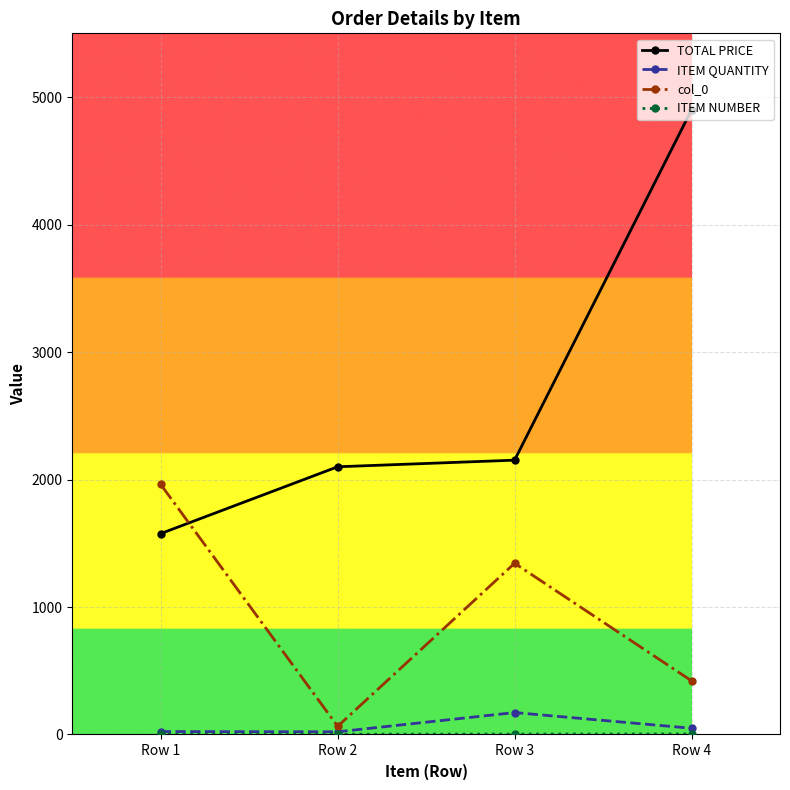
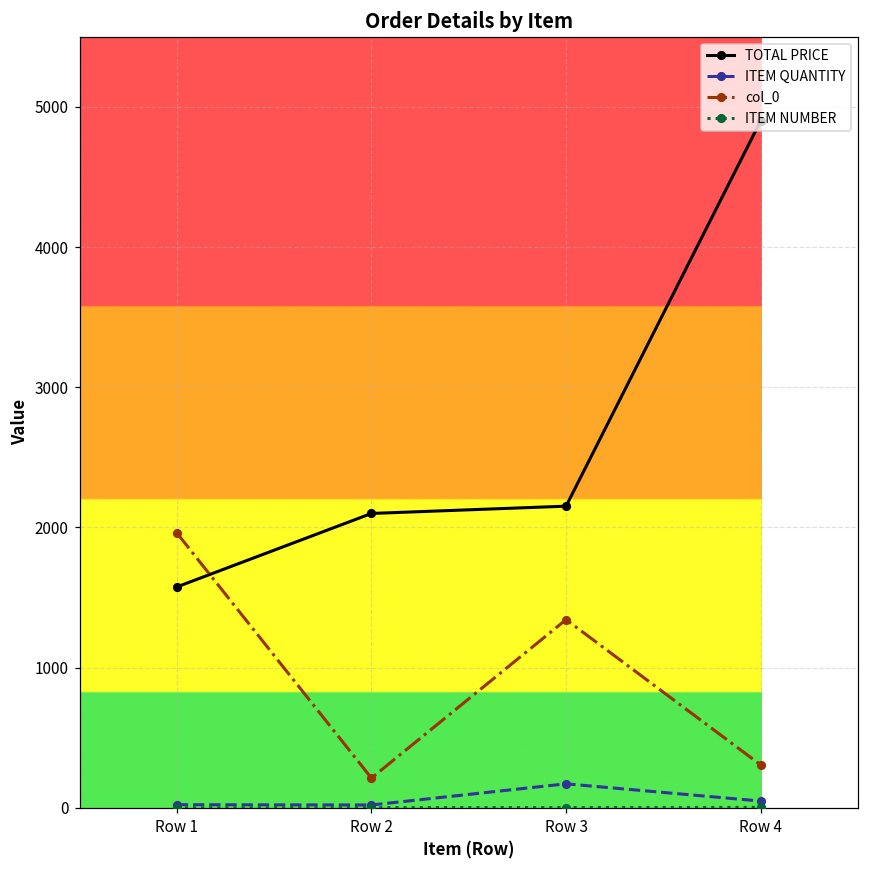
  {
    "TOTAL PRICE": {
      "Row 1": 1580,
      "Row 2": 2100,
      "Row 3": 2150
    },
    "ITEM QUANTITY": {
      "Row 1": 20,
      "Row 3": 170,
      "Row 4": 50
    },
    "col_0": {
      "Row 1": 1960,
-     "Row 2": 60,
+     "Row 2": 210,
      "Row 3": 1340,
-     "Row 4": 420
+     "Row 4": 310
    },
    "ITEM NUMBER": {
      "Row 1": 0,
      "Row 3": 0,
      "Row 4": 0
    }
  }
